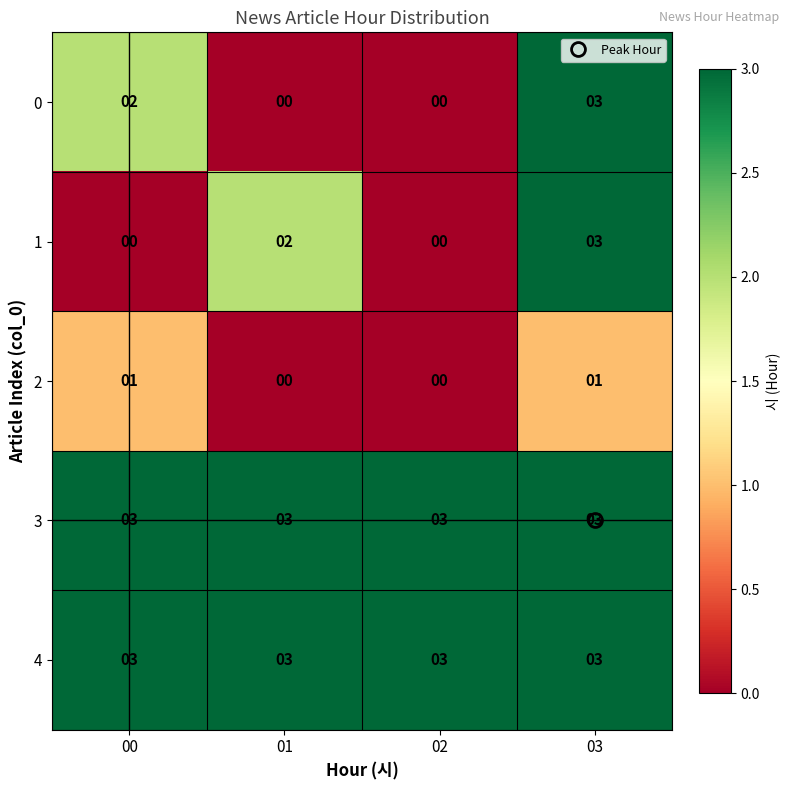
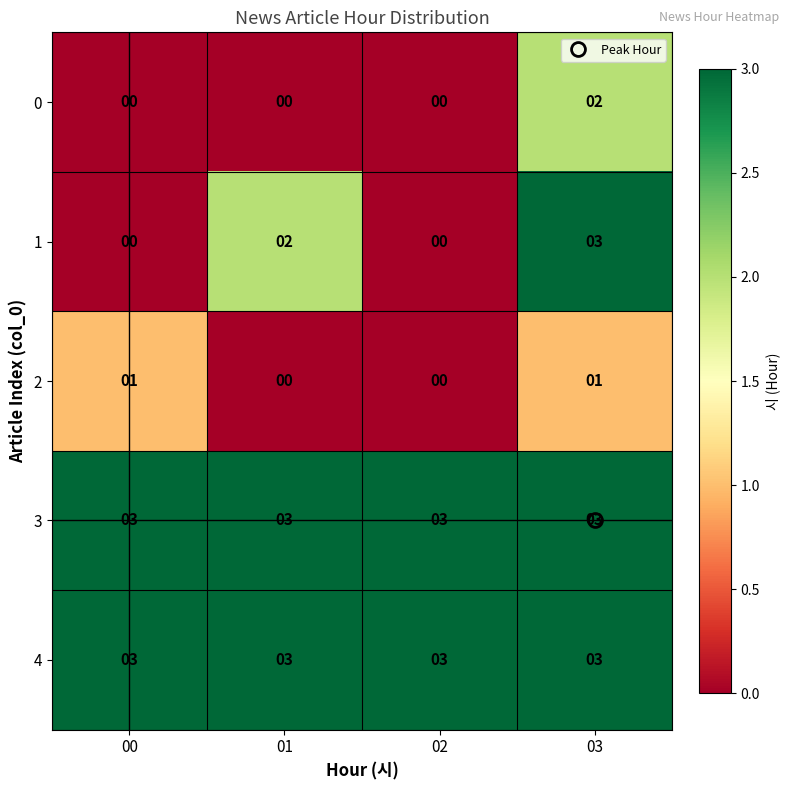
  {
    "0": {
-     "00": "02",
+     "00": "00",
      "01": "00",
      "02": "00",
-     "03": "03"
+     "03": "02"
    },
    "1": {
      "00": "00",
      "01": "02",
      "02": "00",
      "03": "03"
    },
    "2": {
      "00": "01",
      "01": "00",
      "02": "00",
      "03": "01"
    },
    "3": {
      "00": "03",
      "01": "03",
      "02": "03"
    },
    "4": {
      "00": "03",
      "01": "03",
      "02": "03",
      "03": "03"
    }
  }
